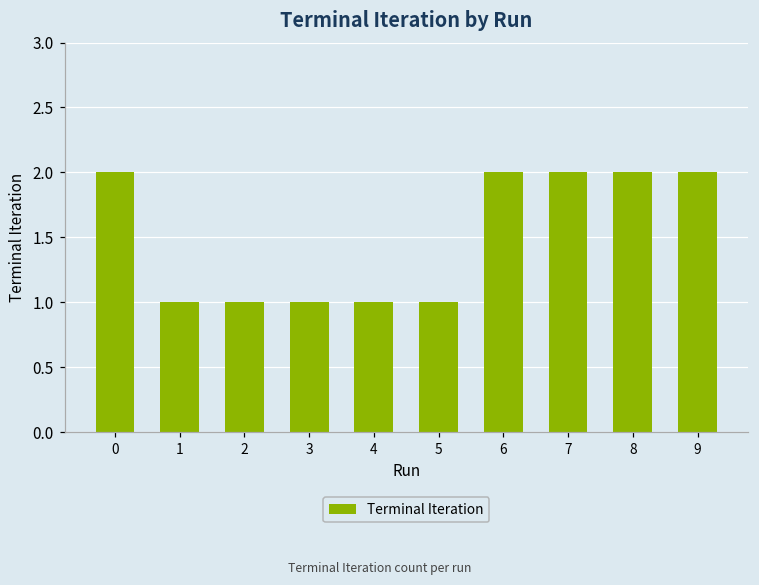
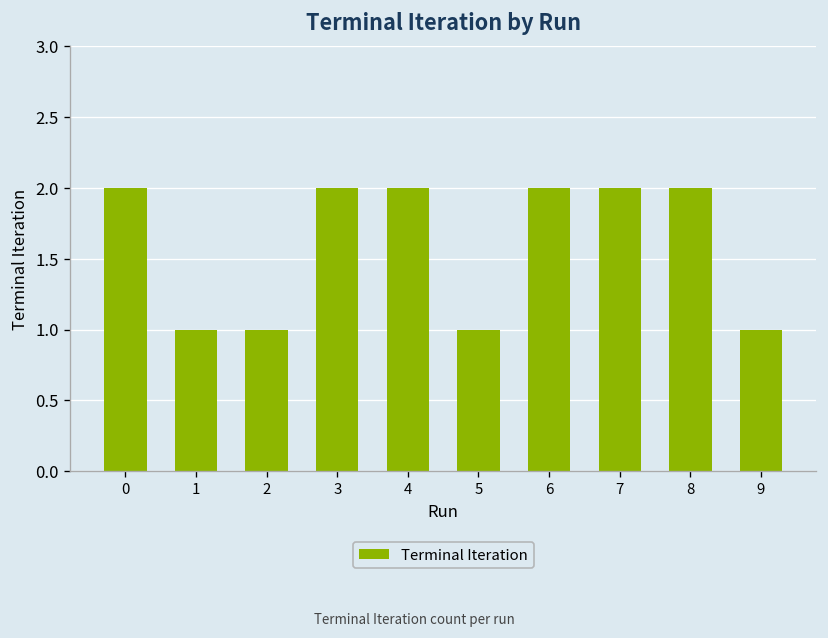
  {
    "0": 2,
    "1": 1,
    "2": 1,
-   "3": 1,
-   "4": 1,
+   "3": 2,
+   "4": 2,
    "5": 1,
    "6": 2,
    "7": 2,
    "8": 2,
-   "9": 2
+   "9": 1
  }
